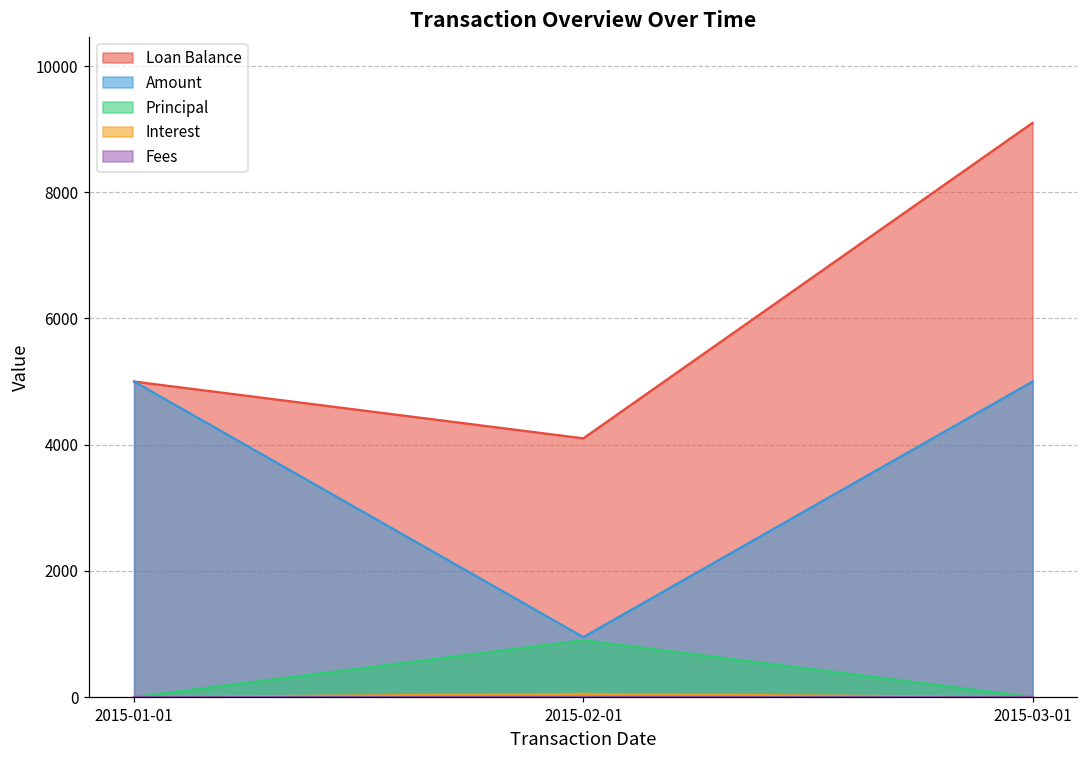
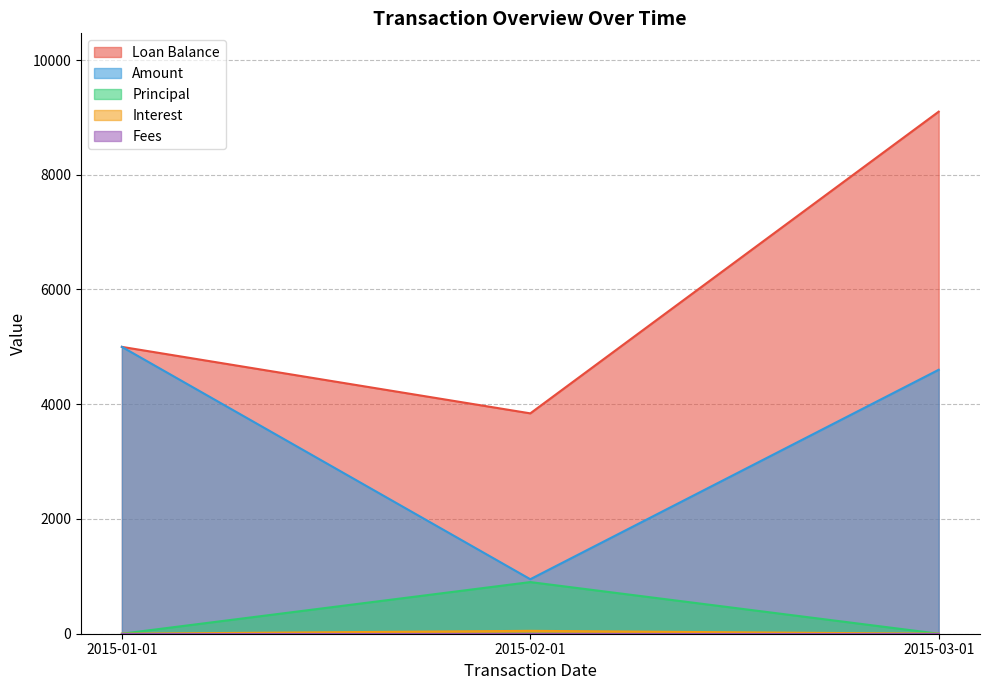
  {
    "Loan Balance": {
-     "2015-02-01": 4100,
+     "2015-02-01": 3800,
      "2015-03-01": 9100
    },
    "Amount": {
      "2015-02-01": 1000,
-     "2015-03-01": 5000
+     "2015-03-01": 4600
    },
    "Principal": {
      "2015-02-01": 900
    },
    "Interest": {
      "2015-02-01": 100
    },
    "Fees": {
      "2015-02-01": 0
    }
  }
